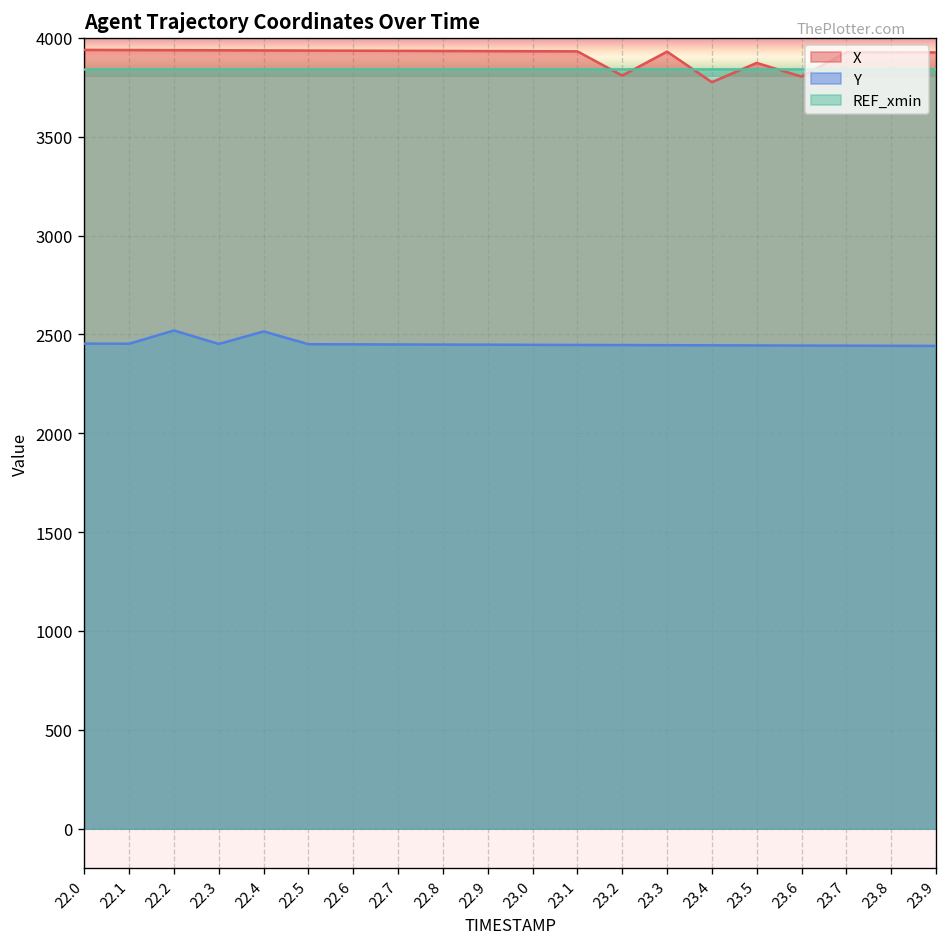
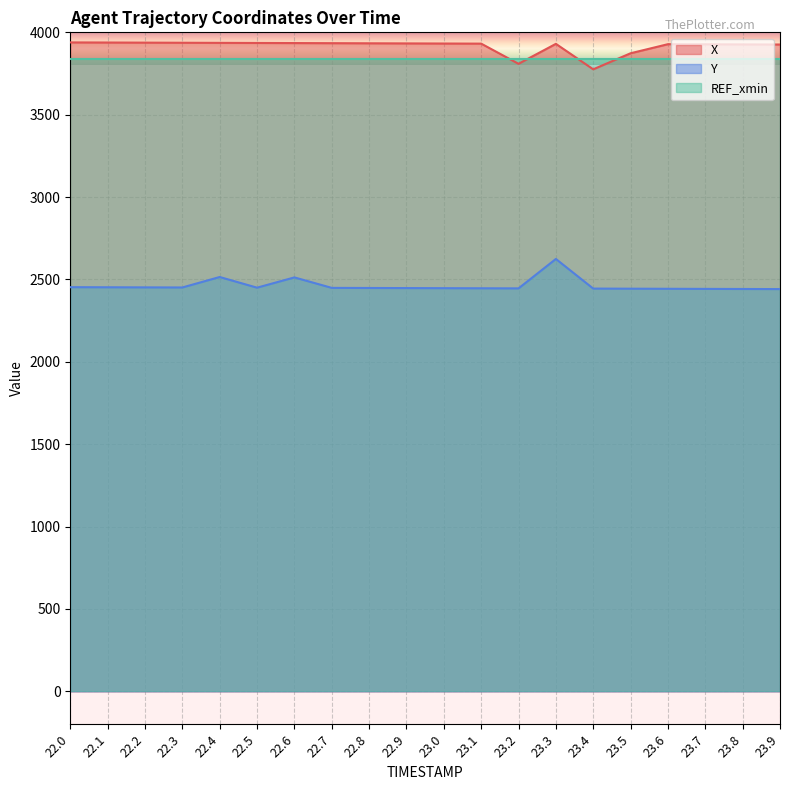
  {
    "X": {
      "22.0": 3940,
      "22.1": 3940,
      "22.2": 3940,
      "22.3": 3940,
      "22.4": 3940,
      "22.5": 3940,
      "22.6": 3930,
      "22.7": 3930,
      "22.8": 3930,
      "22.9": 3930,
      "23.0": 3930,
      "23.1": 3930,
      "23.2": 3810,
      "23.3": 3930,
      "23.4": 3780,
      "23.5": 3870,
-     "23.6": 3800,
+     "23.6": 3930,
      "23.9": 3930
    },
    "Y": {
      "22.0": 2450,
      "22.1": 2450,
-     "22.2": 2520,
+     "22.2": 2450,
      "22.3": 2450,
      "22.4": 2510,
      "22.5": 2450,
-     "22.6": 2450,
+     "22.6": 2510,
      "22.7": 2450,
      "22.8": 2450,
      "22.9": 2450,
      "23.0": 2450,
      "23.1": 2450,
      "23.2": 2450,
-     "23.3": 2450,
+     "23.3": 2620,
      "23.4": 2440,
      "23.5": 2440,
      "23.6": 2440,
      "23.7": 2440,
      "23.8": 2440,
      "23.9": 2440
    },
    "REF_xmin": {
      "22.0": 3840,
      "22.1": 3840,
      "22.2": 3840,
      "22.3": 3840,
      "22.4": 3840,
      "22.5": 3840,
      "22.6": 3840,
      "22.7": 3840,
      "22.8": 3840,
      "22.9": 3840,
      "23.0": 3840,
      "23.1": 3840,
      "23.2": 3840,
      "23.3": 3840,
      "23.4": 3840,
      "23.5": 3840,
      "23.6": 3840,
      "23.9": 3840
    }
  }
